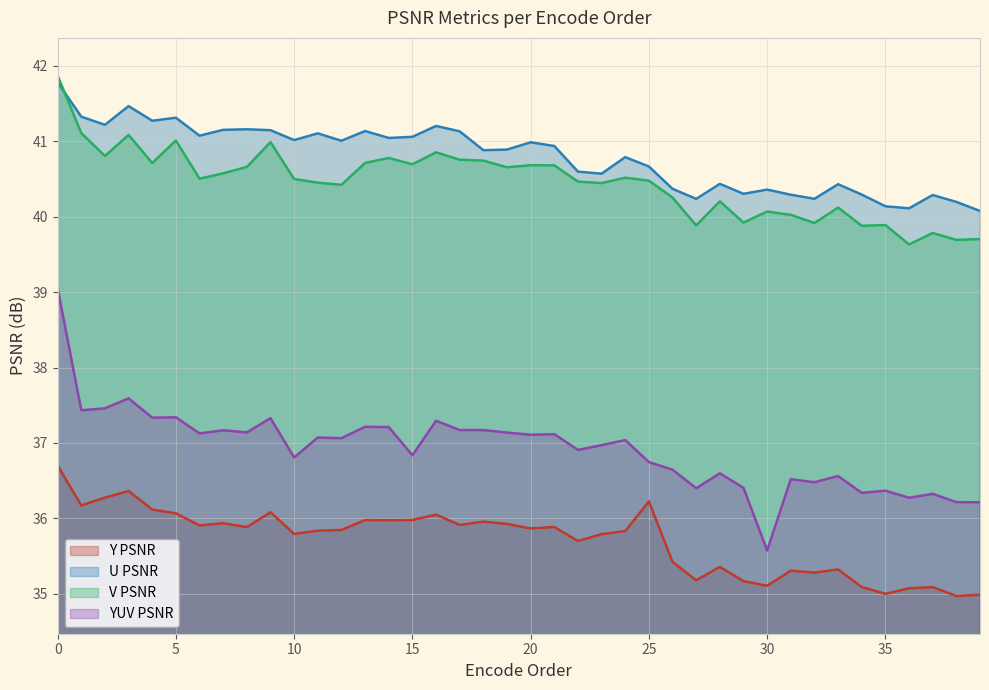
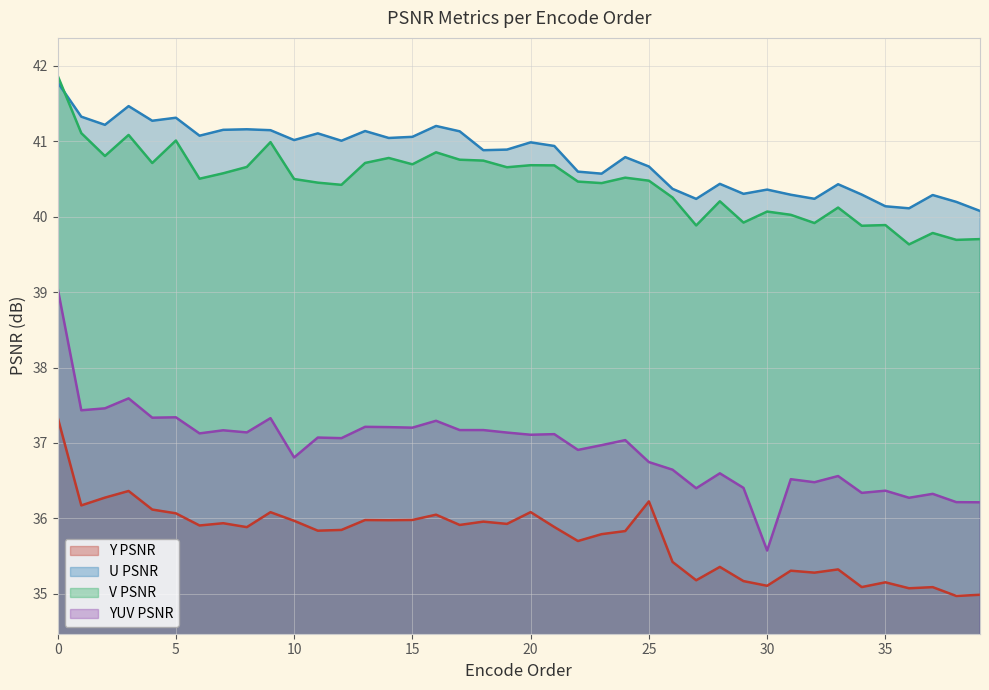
  {
    "Y PSNR": {
-     "0": 36.7,
+     "0": 37.3,
      "5": 36.1,
-     "10": 35.8,
+     "10": 36.0,
      "15": 36.0,
-     "20": 35.9,
+     "20": 36.1,
      "25": 36.2,
      "30": 35.1,
-     "35": 35.0
+     "35": 35.2
    },
    "YUV PSNR": {
      "0": 39.1,
      "5": 37.3,
      "10": 36.8,
-     "15": 36.8,
+     "15": 37.2,
      "20": 37.1,
      "25": 36.7,
      "30": 35.6,
      "35": 36.4
    }
  }
